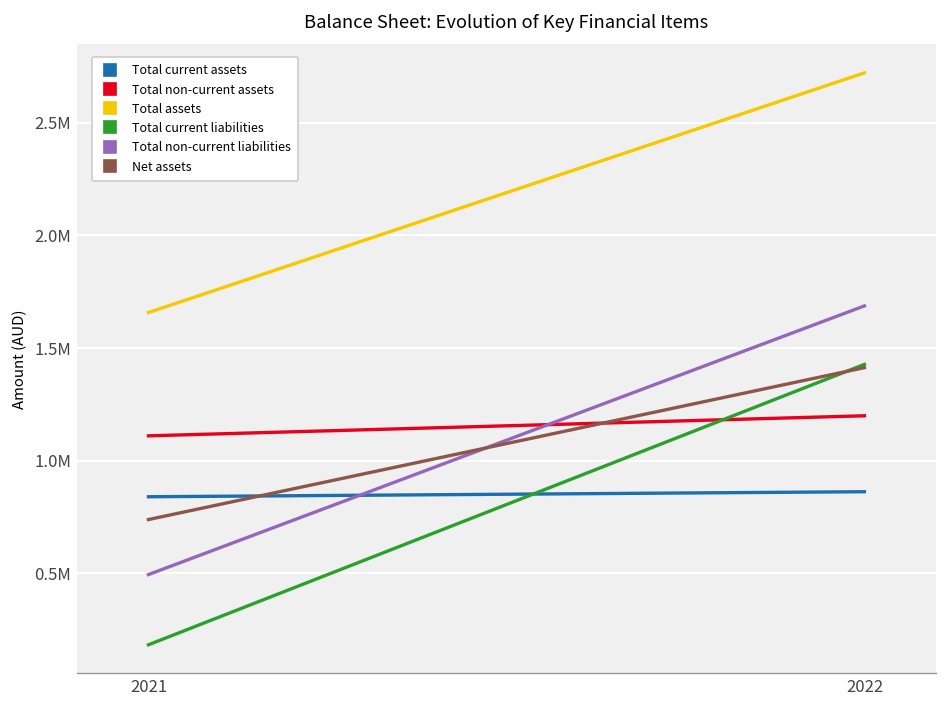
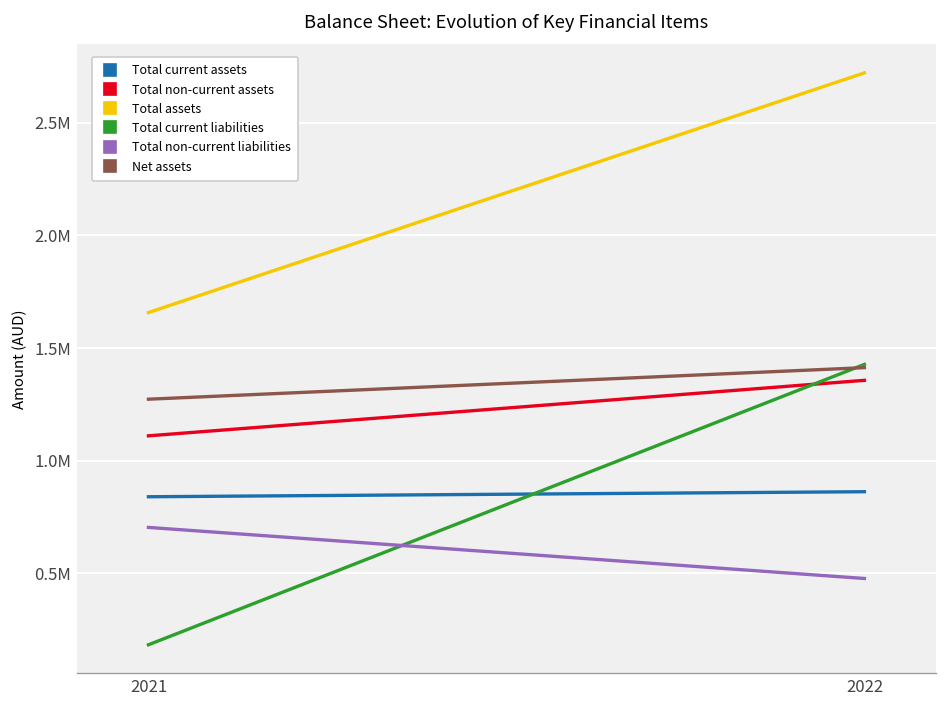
  {
    "Total current assets": {
      "2021": 840000,
      "2022": 860000
    },
    "Total non-current assets": {
      "2021": 1110000,
-     "2022": 1200000
+     "2022": 1360000
    },
    "Total assets": {
      "2021": 1660000,
      "2022": 2720000
    },
    "Total current liabilities": {
      "2021": 180000,
      "2022": 1430000
    },
    "Total non-current liabilities": {
-     "2021": 490000,
-     "2022": 1690000
+     "2021": 700000,
+     "2022": 480000
    },
    "Net assets": {
-     "2021": 740000,
+     "2021": 1270000,
      "2022": 1410000
    }
  }
